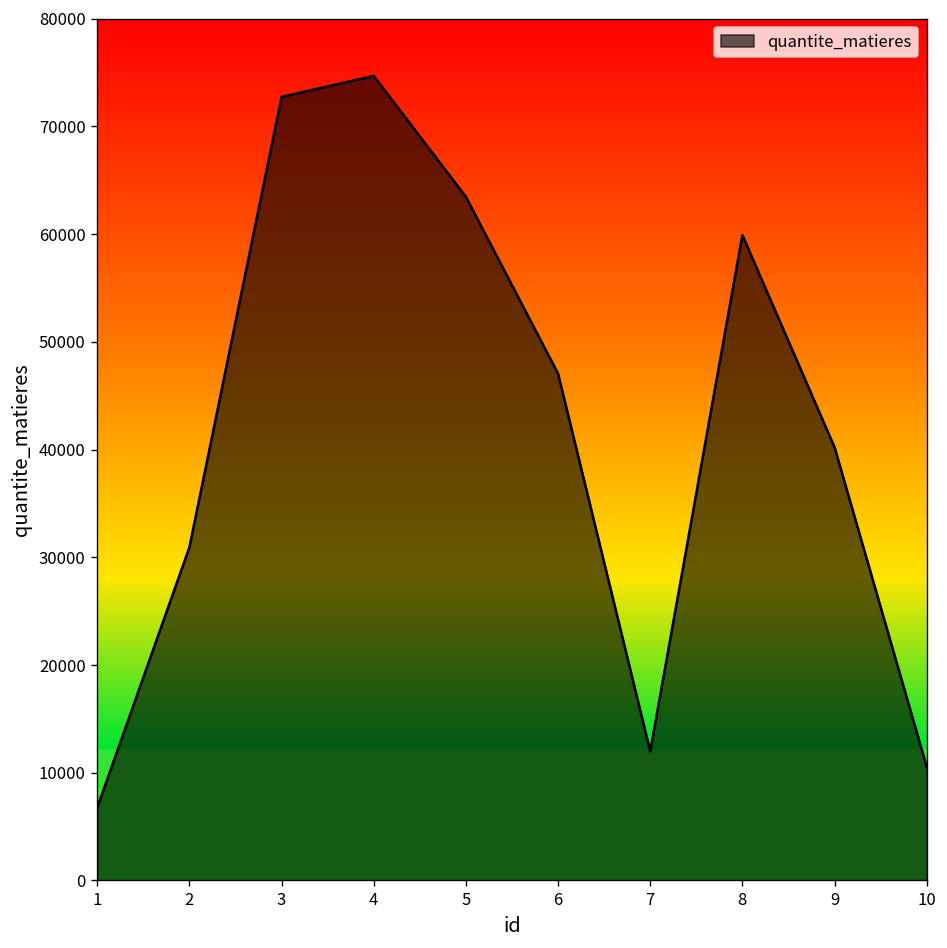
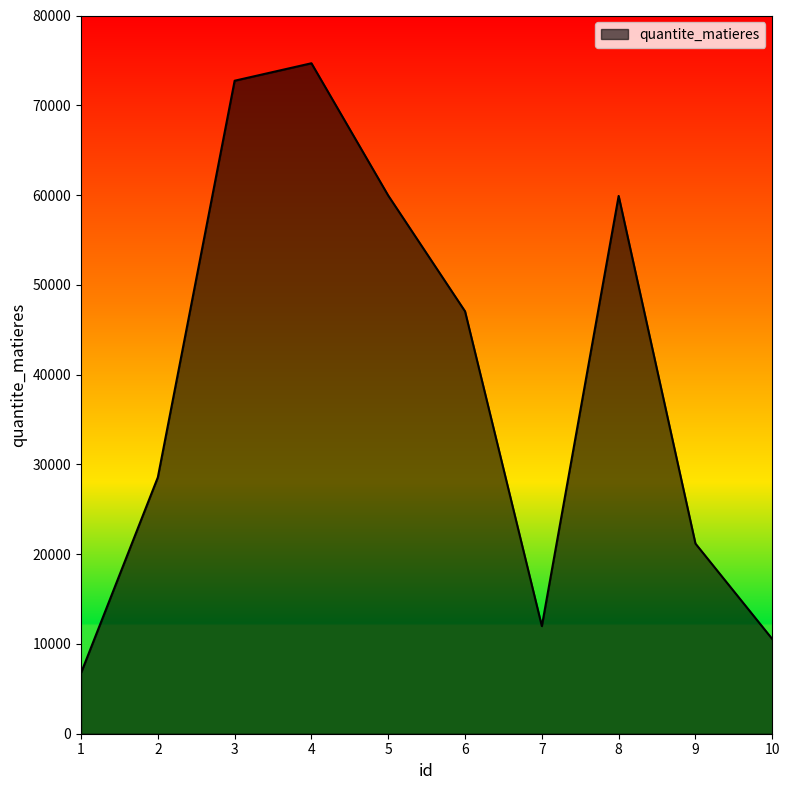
  {
    "1": 7000,
-   "2": 31000,
+   "2": 29000,
    "3": 73000,
    "4": 75000,
-   "5": 63000,
+   "5": 60000,
    "6": 47000,
    "7": 12000,
    "8": 60000,
-   "9": 40000,
+   "9": 21000,
    "10": 11000
  }
